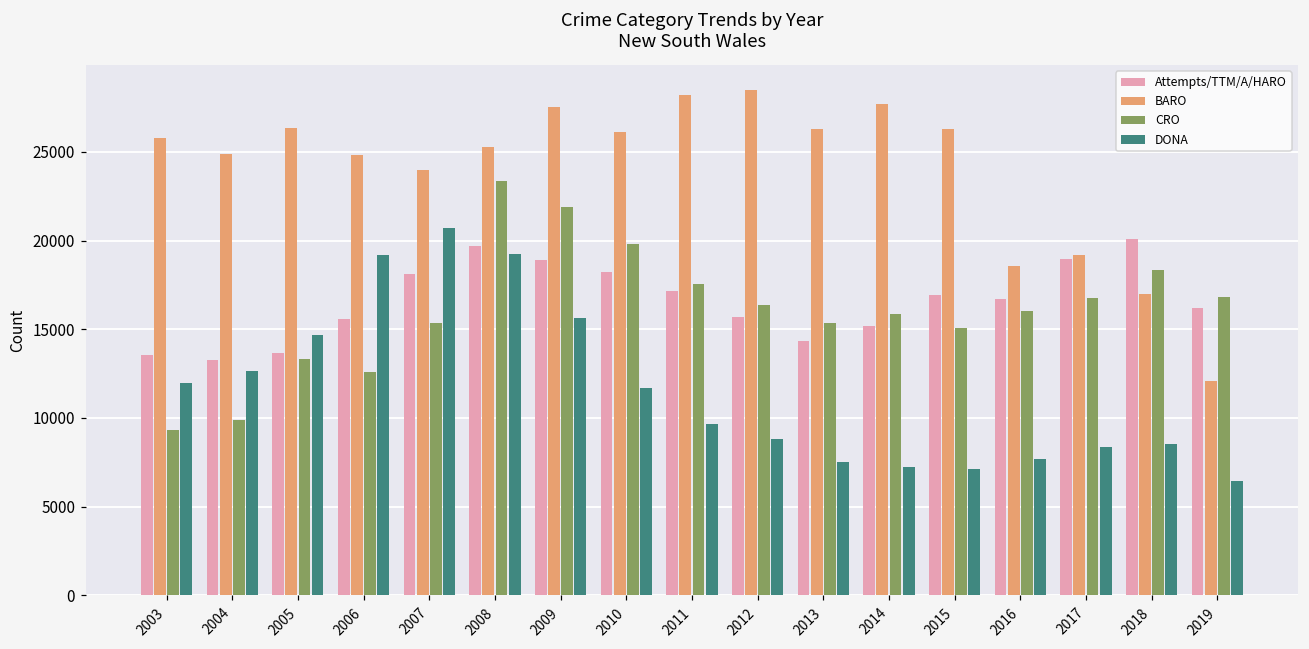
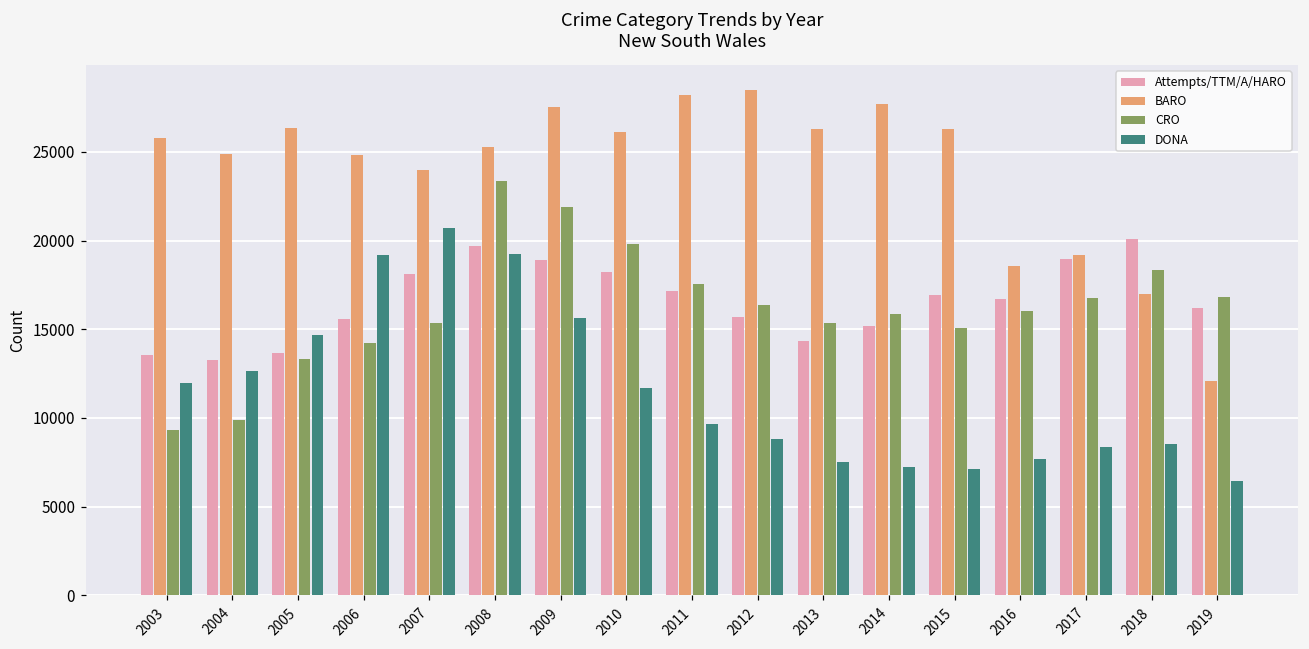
  {
    "Attempts/TTM/A/HARO": {
      "2003": 13500,
      "2004": 13300,
      "2005": 13700,
      "2006": 15600,
      "2007": 18100,
      "2008": 19700,
      "2009": 18900,
      "2010": 18200,
      "2011": 17200,
      "2012": 15700,
      "2013": 14400,
      "2014": 15200,
      "2015": 16900,
      "2016": 16700,
      "2017": 19000,
      "2018": 20100,
      "2019": 16200
    },
    "BARO": {
      "2003": 25800,
      "2004": 24900,
      "2005": 26400,
      "2006": 24800,
      "2007": 24000,
      "2008": 25300,
      "2009": 27500,
      "2010": 26100,
      "2011": 28200,
      "2012": 28500,
      "2013": 26300,
      "2014": 27700,
      "2015": 26300,
      "2016": 18600,
      "2017": 19200,
      "2018": 17000,
      "2019": 12100
    },
    "CRO": {
      "2003": 9300,
      "2004": 9900,
      "2005": 13300,
-     "2006": 12600,
+     "2006": 14200,
      "2007": 15400,
      "2008": 23400,
      "2009": 21900,
      "2010": 19800,
      "2011": 17600,
      "2012": 16400,
      "2013": 15300,
      "2014": 15900,
      "2015": 15000,
      "2016": 16000,
      "2017": 16800,
      "2018": 18300,
      "2019": 16800
    },
    "DONA": {
      "2003": 12000,
      "2004": 12700,
      "2005": 14700,
      "2006": 19200,
      "2007": 20700,
      "2008": 19200,
      "2009": 15600,
      "2010": 11700,
      "2011": 9700,
      "2012": 8800,
      "2013": 7500,
      "2014": 7200,
      "2015": 7100,
      "2016": 7700,
      "2017": 8400,
      "2018": 8600,
      "2019": 6500
    }
  }
